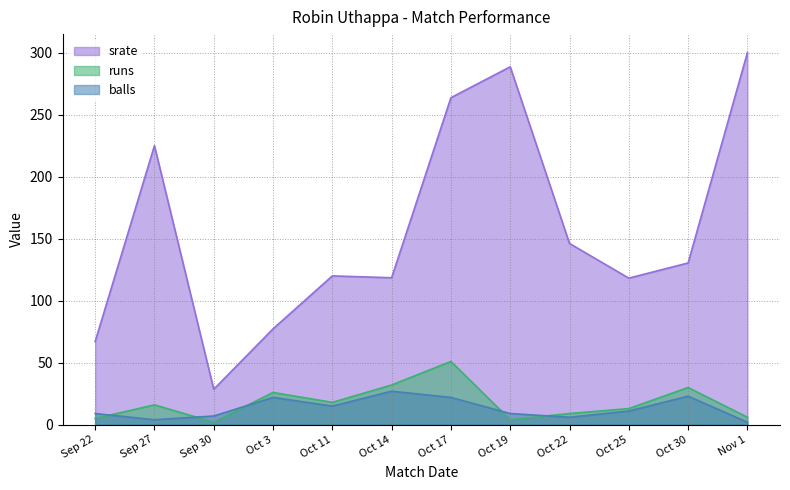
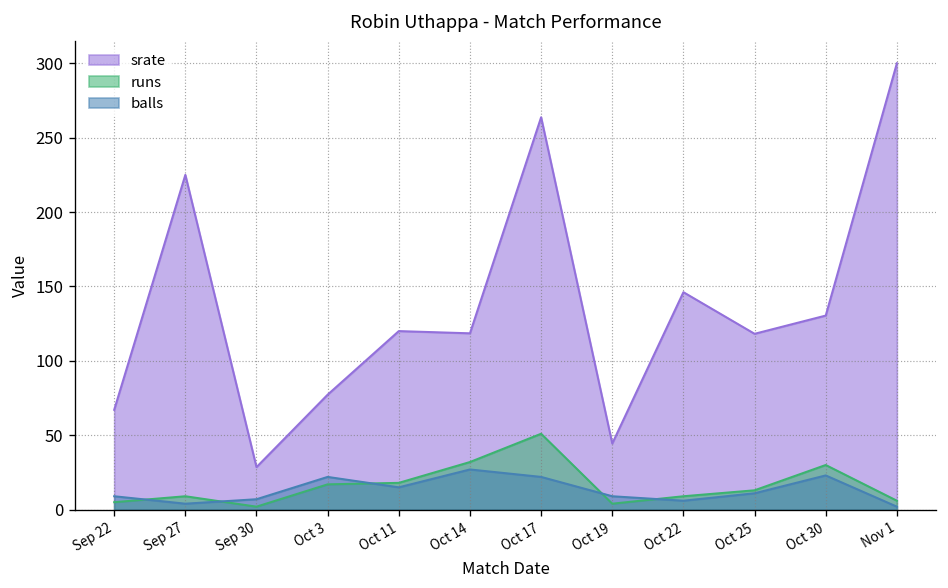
  {
    "srate": {
      "Sep 22": 67,
      "Sep 27": 225,
      "Sep 30": 29,
      "Oct 3": 77,
      "Oct 11": 120,
      "Oct 14": 119,
      "Oct 17": 264,
-     "Oct 19": 289,
+     "Oct 19": 44,
      "Oct 22": 146,
      "Oct 25": 118,
      "Oct 30": 130,
      "Nov 1": 300
    },
    "runs": {
      "Sep 22": 5,
-     "Sep 27": 16,
+     "Sep 27": 9,
      "Sep 30": 2,
-     "Oct 3": 26,
+     "Oct 3": 17,
      "Oct 11": 18,
      "Oct 14": 32,
      "Oct 17": 51,
      "Oct 19": 4,
      "Oct 22": 9,
      "Oct 30": 30,
      "Nov 1": 6
    },
    "balls": {
      "Sep 22": 9,
      "Sep 27": 4,
      "Sep 30": 7,
      "Oct 3": 22,
      "Oct 11": 15,
      "Oct 14": 27,
      "Oct 17": 22,
      "Oct 19": 9,
      "Oct 22": 6,
      "Oct 30": 23,
      "Nov 1": 2
    }
  }
